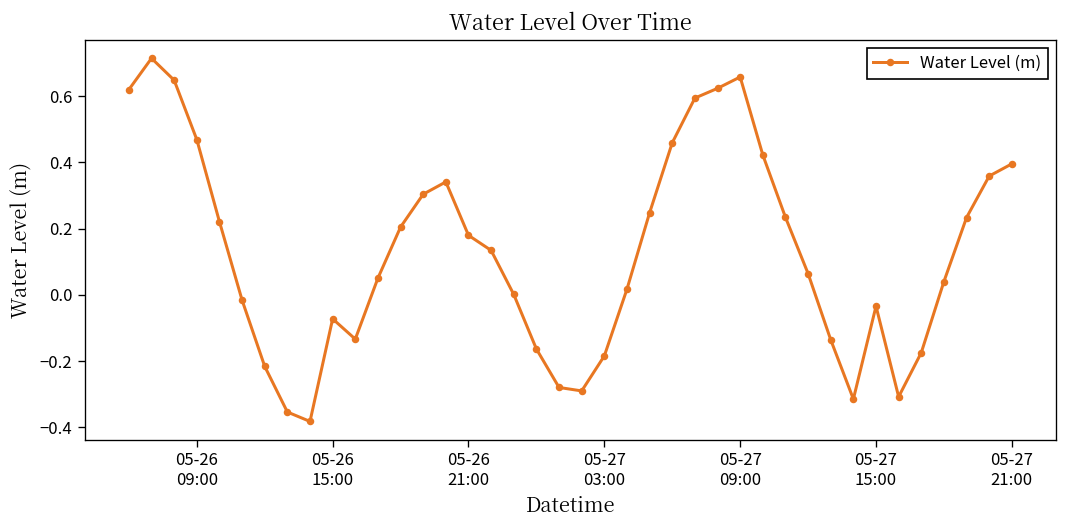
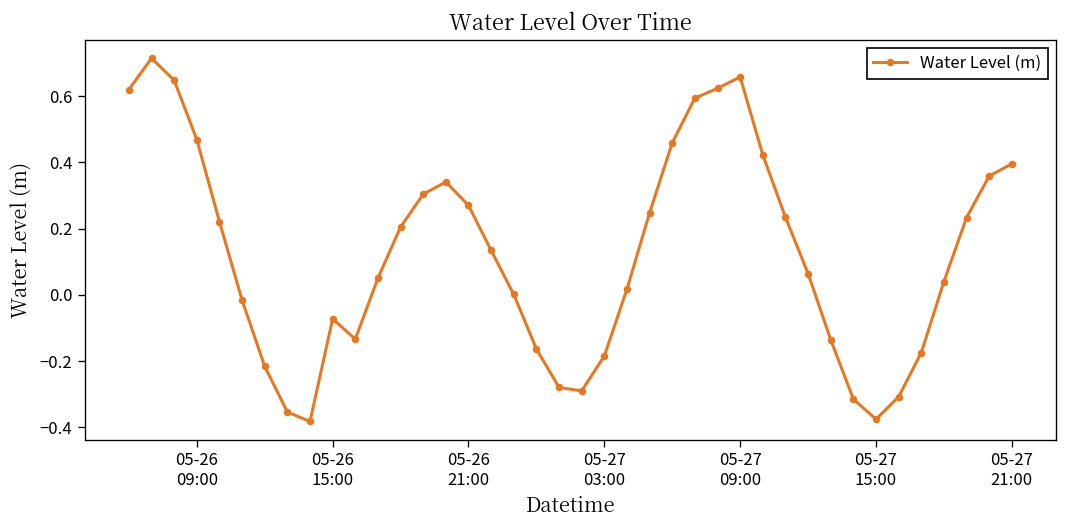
  {
    "05-26 09:00": 0.47,
    "05-26 15:00": -0.07,
-   "05-26 21:00": 0.18,
+   "05-26 21:00": 0.27,
    "05-27 03:00": -0.18,
    "05-27 09:00": 0.66,
-   "05-27 15:00": -0.03,
+   "05-27 15:00": -0.38,
    "05-27 21:00": 0.40
  }
